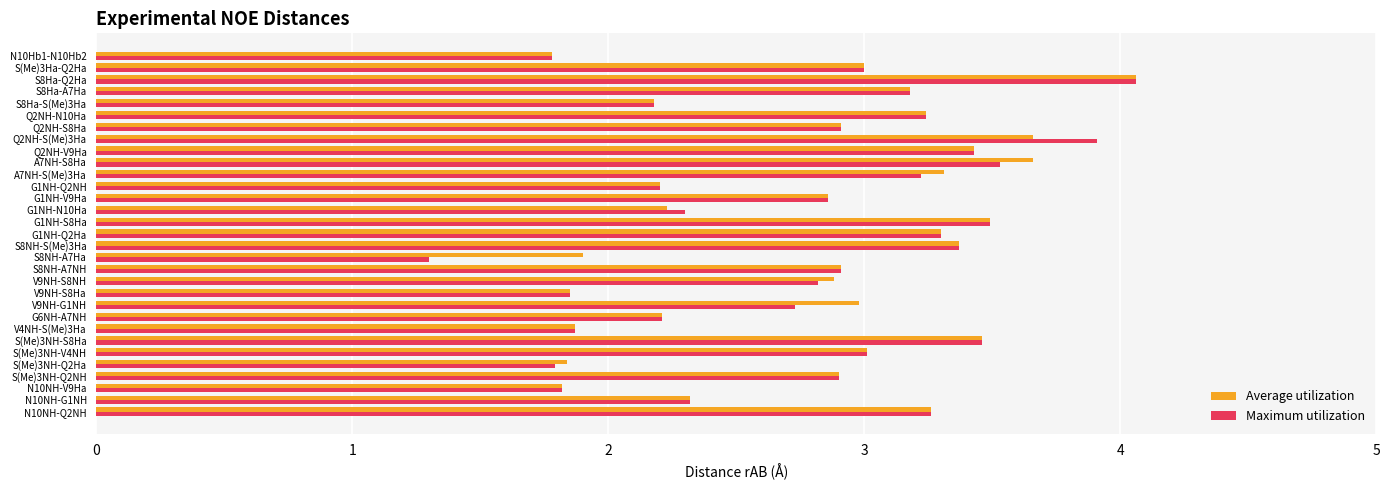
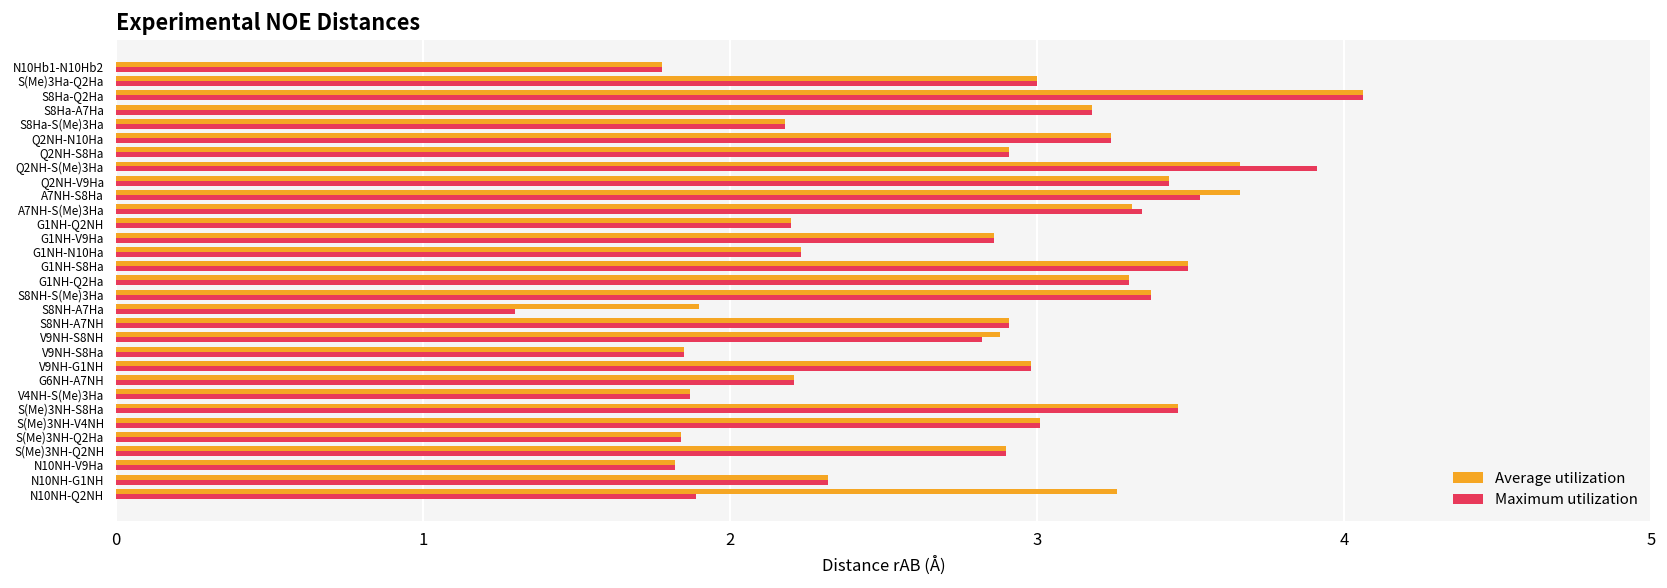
  {
    "Average utilization": {
      "N10Hb1-N10Hb2": 1.78,
      "S(Me)3Ha-Q2Ha": 3.00,
      "S8Ha-Q2Ha": 4.06,
      "S8Ha-A7Ha": 3.18,
      "S8Ha-S(Me)3Ha": 2.18,
      "Q2NH-N10Ha": 3.24,
      "Q2NH-S8Ha": 2.91,
      "Q2NH-S(Me)3Ha": 3.66,
      "Q2NH-V9Ha": 3.43,
      "A7NH-S8Ha": 3.66,
      "A7NH-S(Me)3Ha": 3.31,
      "G1NH-Q2NH": 2.20,
      "G1NH-V9Ha": 2.86,
      "G1NH-N10Ha": 2.23,
      "G1NH-S8Ha": 3.49,
      "G1NH-Q2Ha": 3.30,
      "S8NH-S(Me)3Ha": 3.37,
      "S8NH-A7Ha": 1.90,
      "S8NH-A7NH": 2.91,
      "V9NH-S8NH": 2.88,
      "V9NH-S8Ha": 1.85,
      "V9NH-G1NH": 2.98,
      "G6NH-A7NH": 2.21,
      "V4NH-S(Me)3Ha": 1.87,
      "S(Me)3NH-S8Ha": 3.46,
      "S(Me)3NH-V4NH": 3.01,
      "S(Me)3NH-Q2Ha": 1.84,
      "S(Me)3NH-Q2NH": 2.90,
      "N10NH-V9Ha": 1.82,
      "N10NH-G1NH": 2.32,
      "N10NH-Q2NH": 3.26
    },
    "Maximum utilization": {
      "N10Hb1-N10Hb2": 1.78,
      "S(Me)3Ha-Q2Ha": 3.00,
      "S8Ha-Q2Ha": 4.06,
      "S8Ha-A7Ha": 3.18,
      "S8Ha-S(Me)3Ha": 2.18,
      "Q2NH-N10Ha": 3.24,
      "Q2NH-S8Ha": 2.91,
      "Q2NH-S(Me)3Ha": 3.91,
      "Q2NH-V9Ha": 3.43,
      "A7NH-S8Ha": 3.53,
-     "A7NH-S(Me)3Ha": 3.22,
+     "A7NH-S(Me)3Ha": 3.34,
      "G1NH-Q2NH": 2.20,
      "G1NH-V9Ha": 2.86,
-     "G1NH-N10Ha": 2.30,
+     "G1NH-N10Ha": 2.23,
      "G1NH-S8Ha": 3.49,
      "G1NH-Q2Ha": 3.30,
      "S8NH-S(Me)3Ha": 3.37,
      "S8NH-A7Ha": 1.30,
      "S8NH-A7NH": 2.91,
      "V9NH-S8NH": 2.82,
      "V9NH-S8Ha": 1.85,
-     "V9NH-G1NH": 2.73,
+     "V9NH-G1NH": 2.98,
      "G6NH-A7NH": 2.21,
      "V4NH-S(Me)3Ha": 1.87,
      "S(Me)3NH-S8Ha": 3.46,
      "S(Me)3NH-V4NH": 3.01,
-     "S(Me)3NH-Q2Ha": 1.79,
+     "S(Me)3NH-Q2Ha": 1.84,
      "S(Me)3NH-Q2NH": 2.90,
      "N10NH-V9Ha": 1.82,
      "N10NH-G1NH": 2.32,
-     "N10NH-Q2NH": 3.26
+     "N10NH-Q2NH": 1.89
    }
  }
